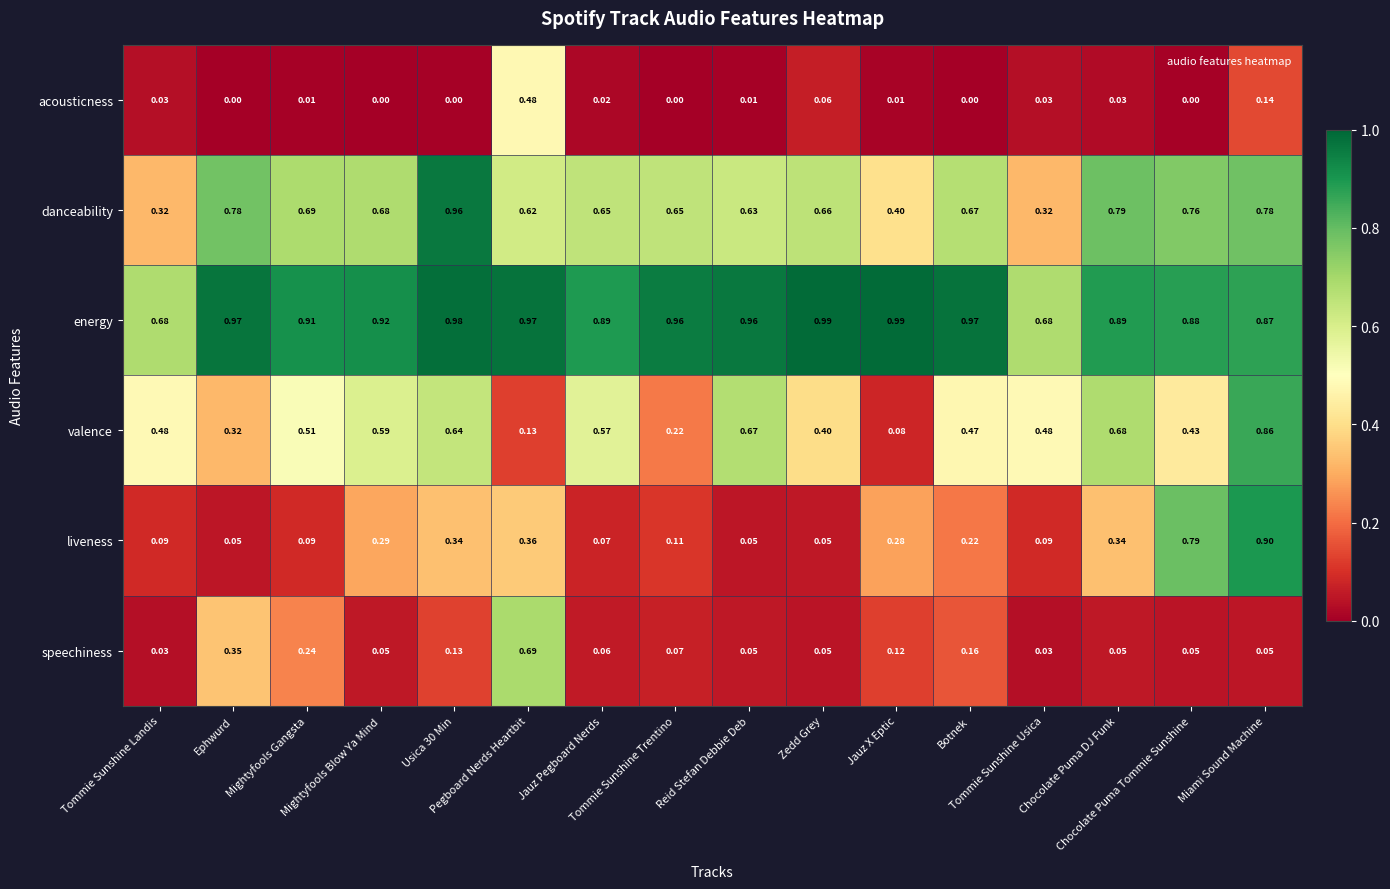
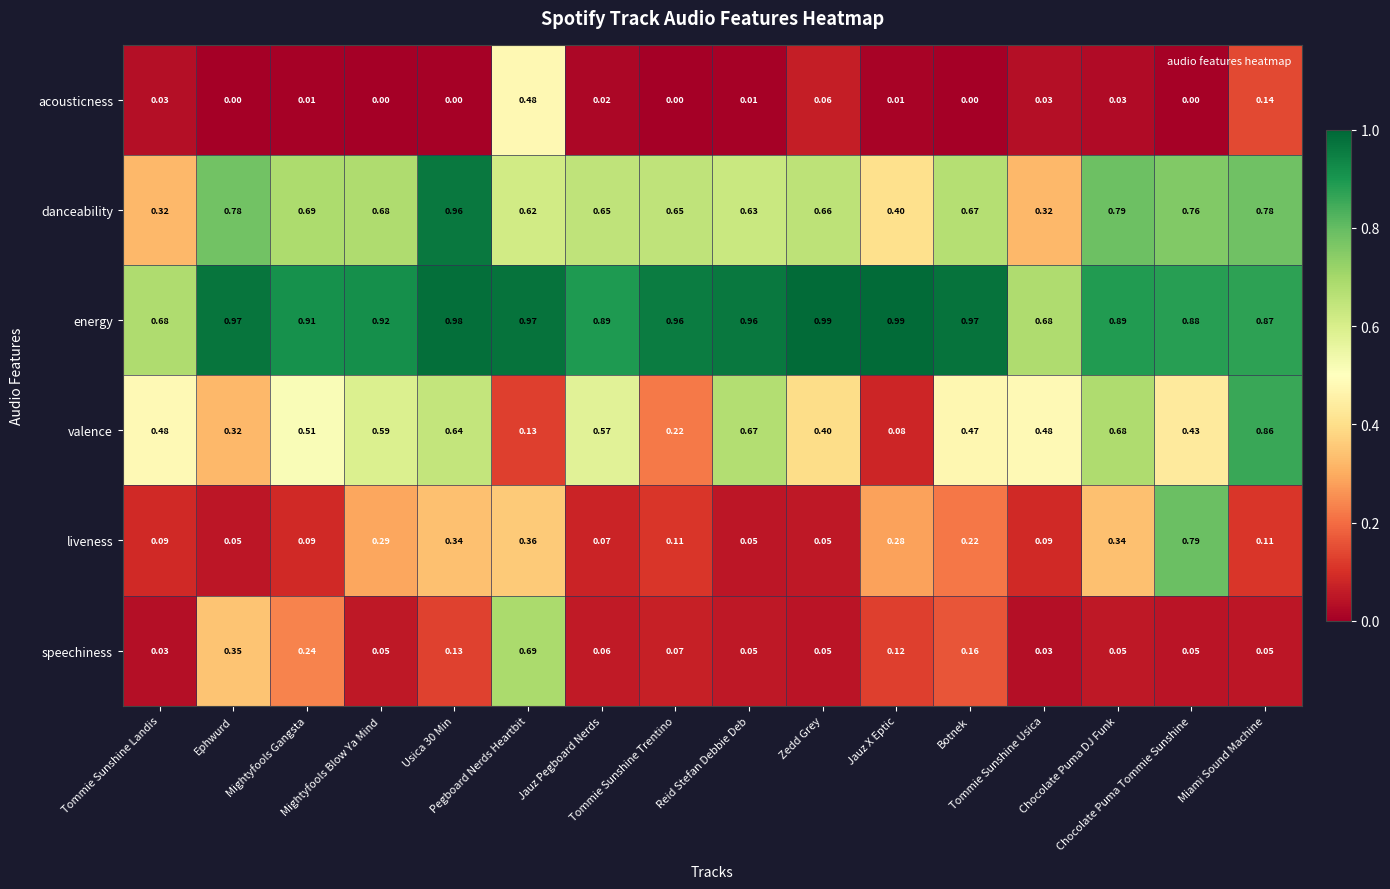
  {
    "acousticness": {
      "Tommie Sunshine Landis": 0.03,
      "Ephwurd": 0.00,
      "Mightyfools Gangsta": 0.01,
      "Mightyfools Blow Ya Mind": 0.00,
      "Usica 30 Min": 0.00,
      "Pegboard Nerds Heartbit": 0.48,
      "Jauz Pegboard Nerds": 0.02,
      "Tommie Sunshine Trentino": 0.00,
      "Reid Stefan Debbie Deb": 0.01,
      "Zedd Grey": 0.06,
      "Jauz X Eptic": 0.01,
      "Botnek": 0.00,
      "Tommie Sunshine Usica": 0.03,
      "Chocolate Puma DJ Funk": 0.03,
      "Chocolate Puma Tommie Sunshine": 0.00,
      "Miami Sound Machine": 0.14
    },
    "danceability": {
      "Tommie Sunshine Landis": 0.32,
      "Ephwurd": 0.78,
      "Mightyfools Gangsta": 0.69,
      "Mightyfools Blow Ya Mind": 0.68,
      "Usica 30 Min": 0.96,
      "Pegboard Nerds Heartbit": 0.62,
      "Jauz Pegboard Nerds": 0.65,
      "Tommie Sunshine Trentino": 0.65,
      "Reid Stefan Debbie Deb": 0.63,
      "Zedd Grey": 0.66,
      "Jauz X Eptic": 0.40,
      "Botnek": 0.67,
      "Tommie Sunshine Usica": 0.32,
      "Chocolate Puma DJ Funk": 0.79,
      "Chocolate Puma Tommie Sunshine": 0.76,
      "Miami Sound Machine": 0.78
    },
    "energy": {
      "Tommie Sunshine Landis": 0.68,
      "Ephwurd": 0.97,
      "Mightyfools Gangsta": 0.91,
      "Mightyfools Blow Ya Mind": 0.92,
      "Usica 30 Min": 0.98,
      "Pegboard Nerds Heartbit": 0.97,
      "Jauz Pegboard Nerds": 0.89,
      "Tommie Sunshine Trentino": 0.96,
      "Reid Stefan Debbie Deb": 0.96,
      "Zedd Grey": 0.99,
      "Jauz X Eptic": 0.99,
      "Botnek": 0.97,
      "Tommie Sunshine Usica": 0.68,
      "Chocolate Puma DJ Funk": 0.89,
      "Chocolate Puma Tommie Sunshine": 0.88,
      "Miami Sound Machine": 0.87
    },
    "valence": {
      "Tommie Sunshine Landis": 0.48,
      "Ephwurd": 0.32,
      "Mightyfools Gangsta": 0.51,
      "Mightyfools Blow Ya Mind": 0.59,
      "Usica 30 Min": 0.64,
      "Pegboard Nerds Heartbit": 0.13,
      "Jauz Pegboard Nerds": 0.57,
      "Tommie Sunshine Trentino": 0.22,
      "Reid Stefan Debbie Deb": 0.67,
      "Zedd Grey": 0.40,
      "Jauz X Eptic": 0.08,
      "Botnek": 0.47,
      "Tommie Sunshine Usica": 0.48,
      "Chocolate Puma DJ Funk": 0.68,
      "Chocolate Puma Tommie Sunshine": 0.43,
      "Miami Sound Machine": 0.86
    },
    "liveness": {
      "Tommie Sunshine Landis": 0.09,
      "Ephwurd": 0.05,
      "Mightyfools Gangsta": 0.09,
      "Mightyfools Blow Ya Mind": 0.29,
      "Usica 30 Min": 0.34,
      "Pegboard Nerds Heartbit": 0.36,
      "Jauz Pegboard Nerds": 0.07,
      "Tommie Sunshine Trentino": 0.11,
      "Reid Stefan Debbie Deb": 0.05,
      "Zedd Grey": 0.05,
      "Jauz X Eptic": 0.28,
      "Botnek": 0.22,
      "Tommie Sunshine Usica": 0.09,
      "Chocolate Puma DJ Funk": 0.34,
      "Chocolate Puma Tommie Sunshine": 0.79,
-     "Miami Sound Machine": 0.90
+     "Miami Sound Machine": 0.11
    },
    "speechiness": {
      "Tommie Sunshine Landis": 0.03,
      "Ephwurd": 0.35,
      "Mightyfools Gangsta": 0.24,
      "Mightyfools Blow Ya Mind": 0.05,
      "Usica 30 Min": 0.13,
      "Pegboard Nerds Heartbit": 0.69,
      "Jauz Pegboard Nerds": 0.06,
      "Tommie Sunshine Trentino": 0.07,
      "Reid Stefan Debbie Deb": 0.05,
      "Zedd Grey": 0.05,
      "Jauz X Eptic": 0.12,
      "Botnek": 0.16,
      "Tommie Sunshine Usica": 0.03,
      "Chocolate Puma DJ Funk": 0.05,
      "Chocolate Puma Tommie Sunshine": 0.05,
      "Miami Sound Machine": 0.05
    }
  }
